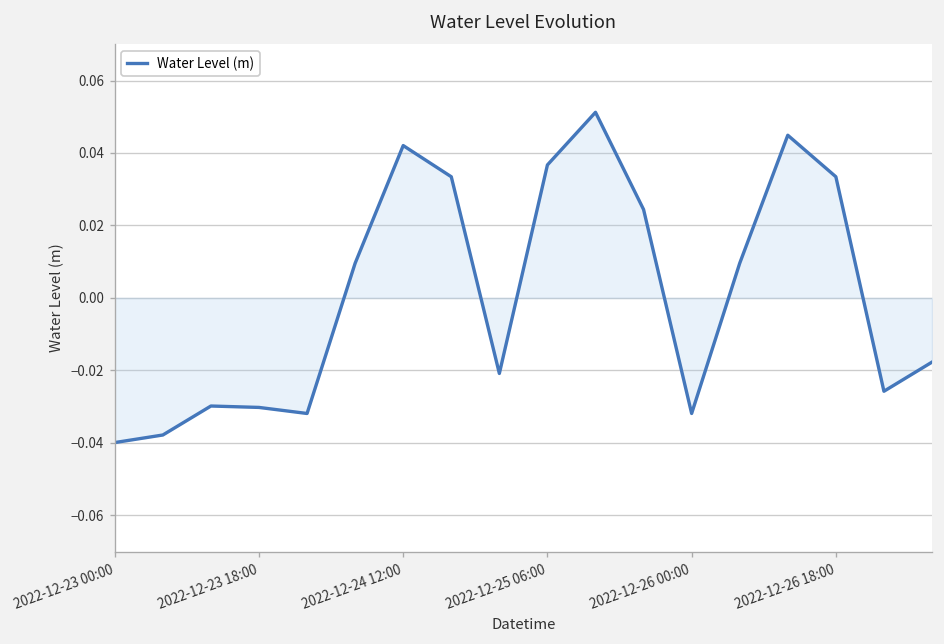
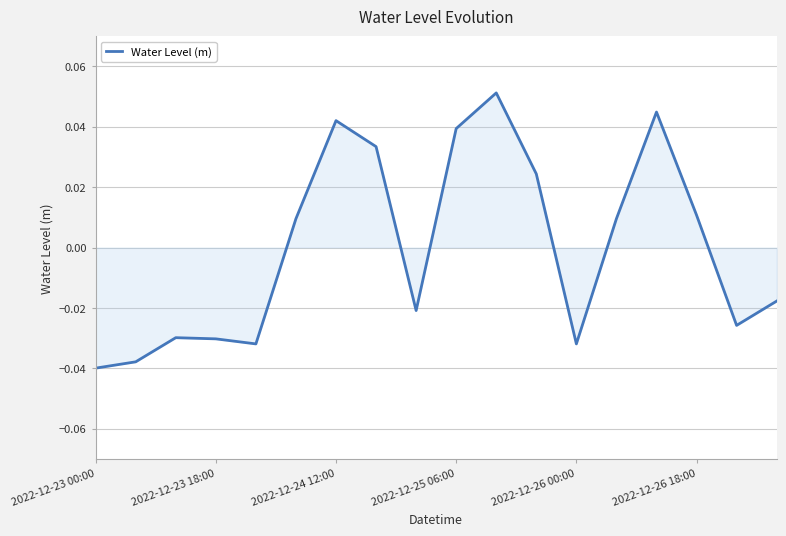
  {
    "Water Level (m)": {
      "2022-12-23 00:00": -0.040,
      "2022-12-23 18:00": -0.030,
-     "2022-12-25 06:00": 0.037,
+     "2022-12-25 06:00": 0.039,
      "2022-12-26 00:00": -0.032,
-     "2022-12-26 18:00": 0.033
+     "2022-12-26 18:00": 0.011
    }
  }
